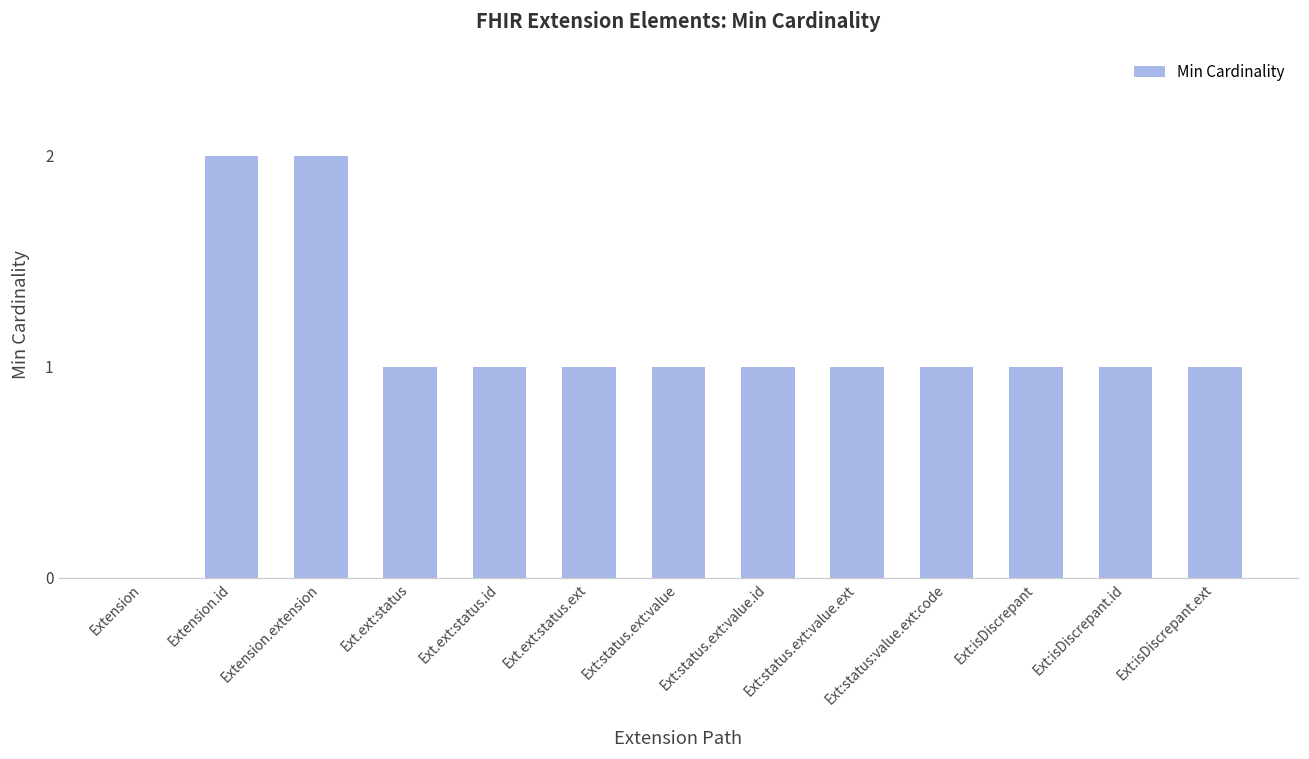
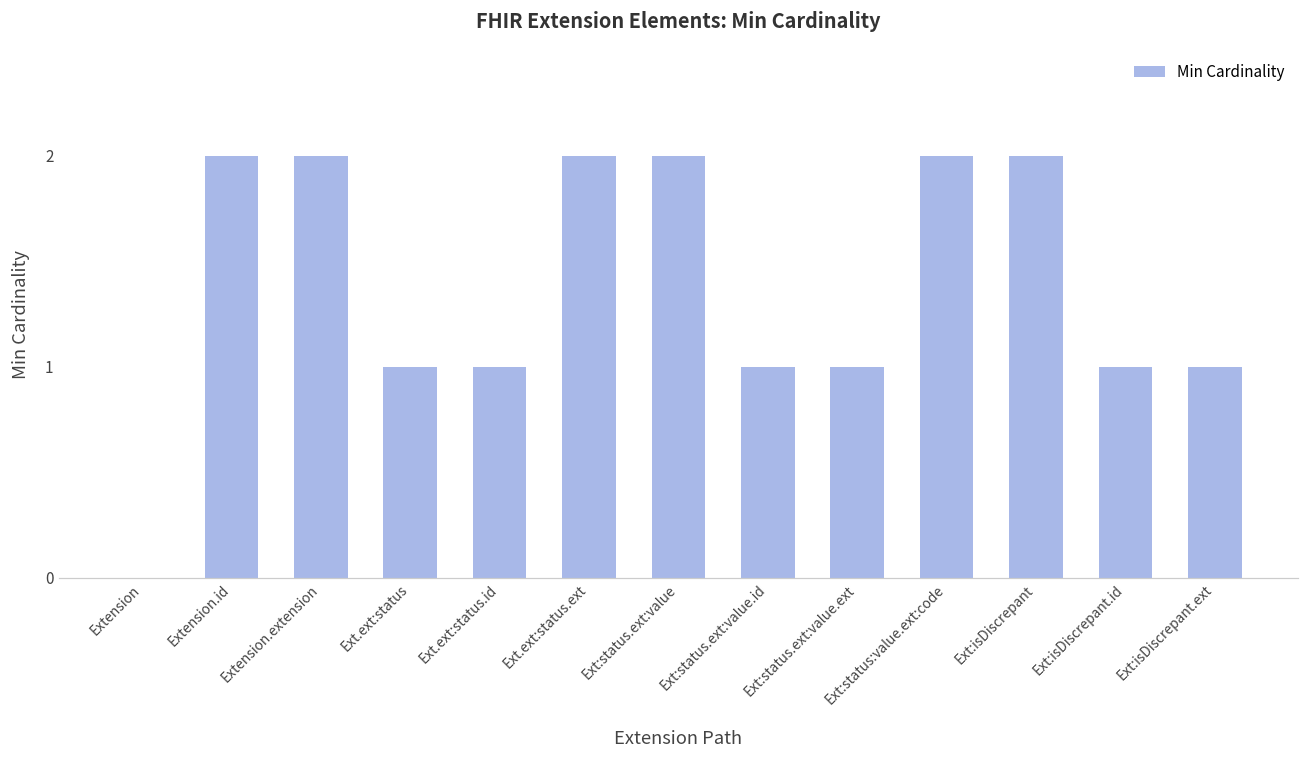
  {
    "Extension": 0,
    "Extension.id": 2,
    "Extension.extension": 2,
    "Ext.ext:status": 1,
    "Ext.ext:status.id": 1,
-   "Ext.ext:status.ext": 1,
-   "Ext:status.ext:value": 1,
+   "Ext.ext:status.ext": 2,
+   "Ext:status.ext:value": 2,
    "Ext:status.ext:value.id": 1,
    "Ext:status.ext:value.ext": 1,
-   "Ext:status:value.ext:code": 1,
-   "Ext:isDiscrepant": 1,
+   "Ext:status:value.ext:code": 2,
+   "Ext:isDiscrepant": 2,
    "Ext:isDiscrepant.id": 1,
    "Ext:isDiscrepant.ext": 1
  }
